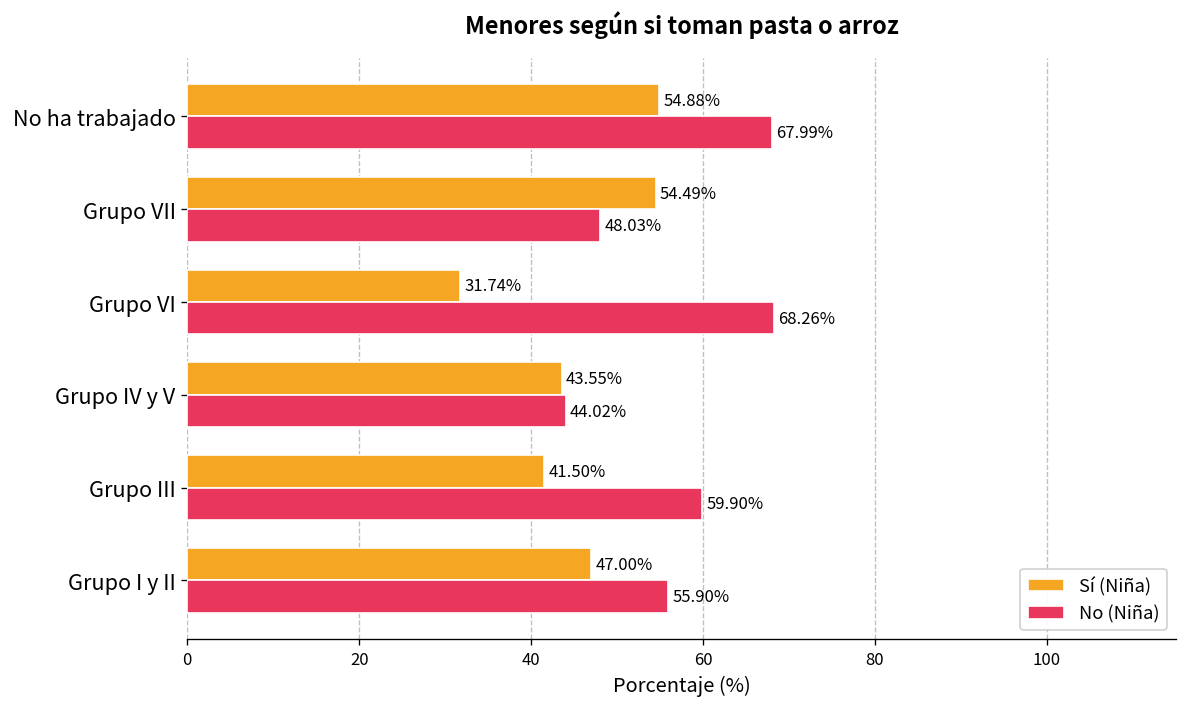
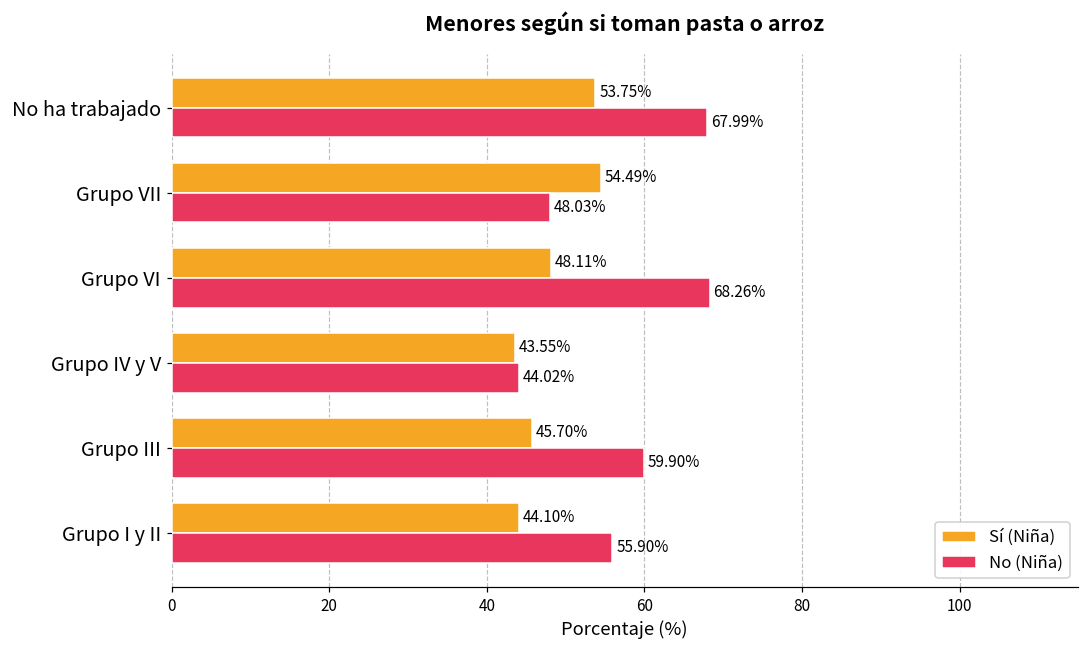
  {
    "Sí (Niña)": {
-     "No ha trabajado": "54.88%",
+     "No ha trabajado": "53.75%",
      "Grupo VII": "54.49%",
-     "Grupo VI": "31.74%",
+     "Grupo VI": "48.11%",
      "Grupo IV y V": "43.55%",
-     "Grupo III": "41.50%",
-     "Grupo I y II": "47.00%"
+     "Grupo III": "45.70%",
+     "Grupo I y II": "44.10%"
    },
    "No (Niña)": {
      "No ha trabajado": "67.99%",
      "Grupo VII": "48.03%",
      "Grupo VI": "68.26%",
      "Grupo IV y V": "44.02%",
      "Grupo III": "59.90%",
      "Grupo I y II": "55.90%"
    }
  }
